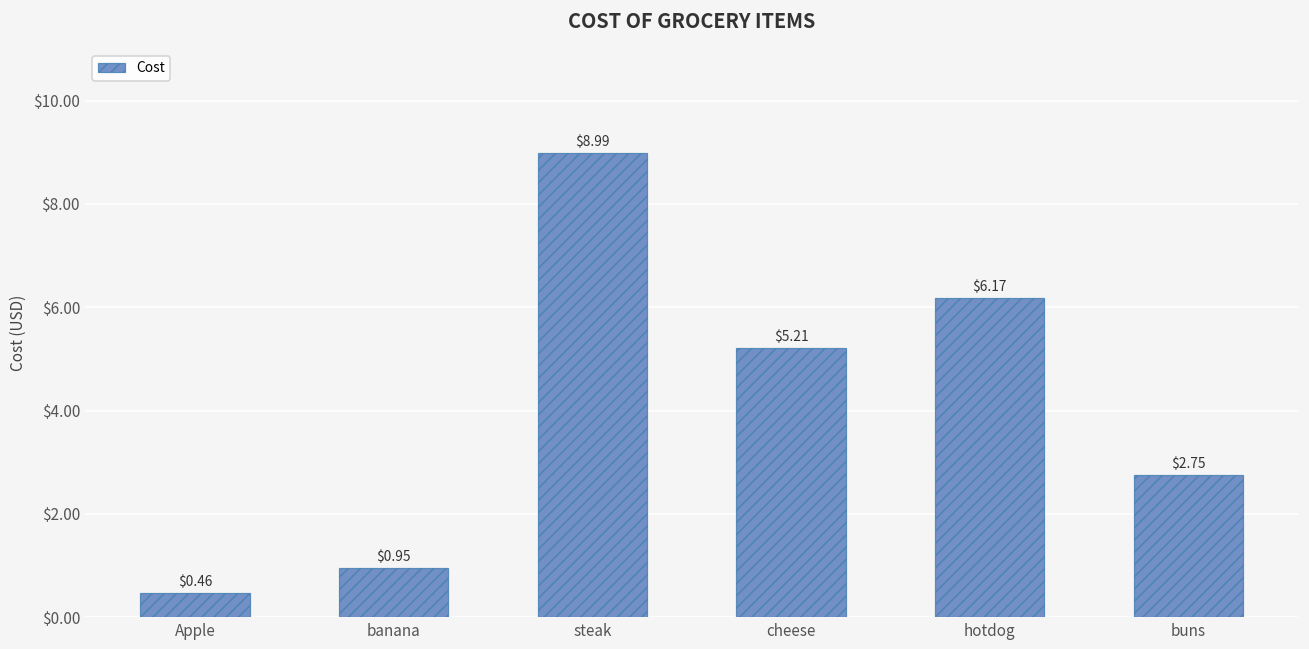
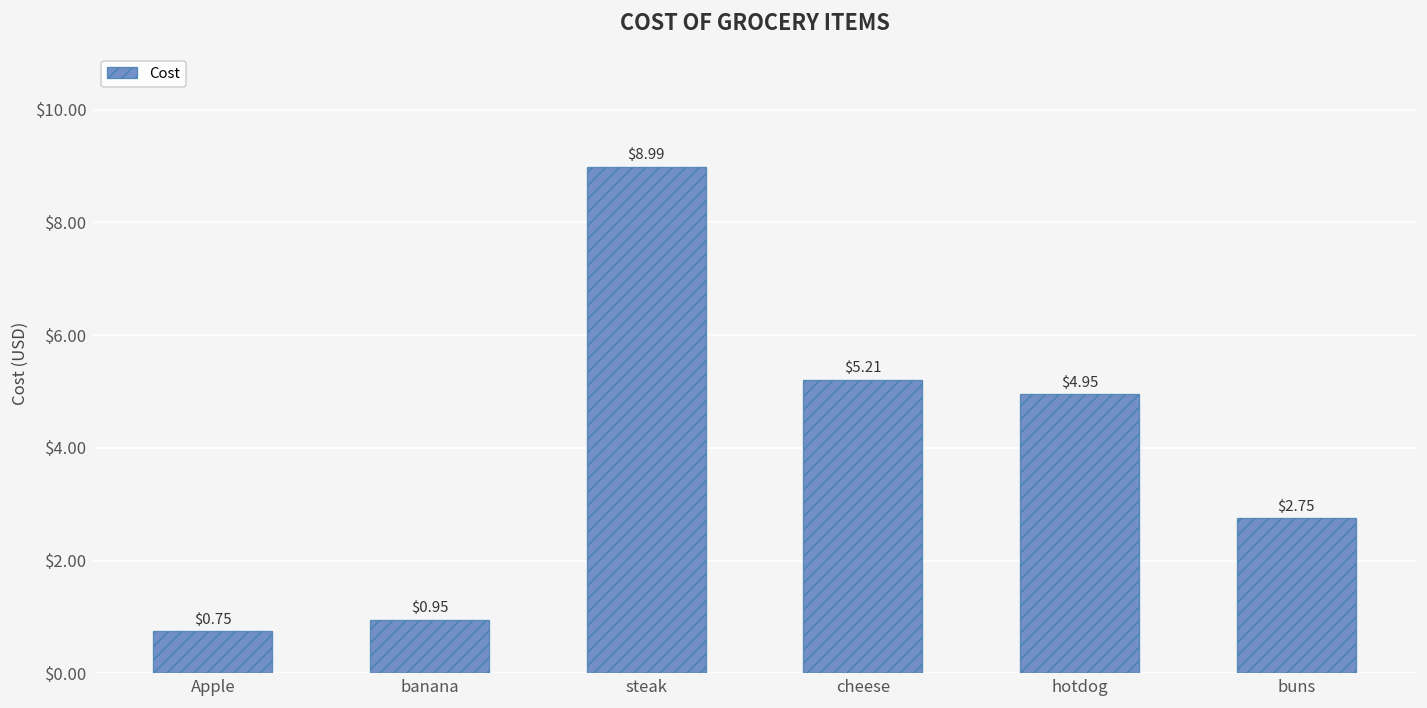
  {
-   "Apple": "$0.46",
+   "Apple": "$0.75",
    "banana": "$0.95",
    "steak": "$8.99",
    "cheese": "$5.21",
-   "hotdog": "$6.17",
+   "hotdog": "$4.95",
    "buns": "$2.75"
  }
